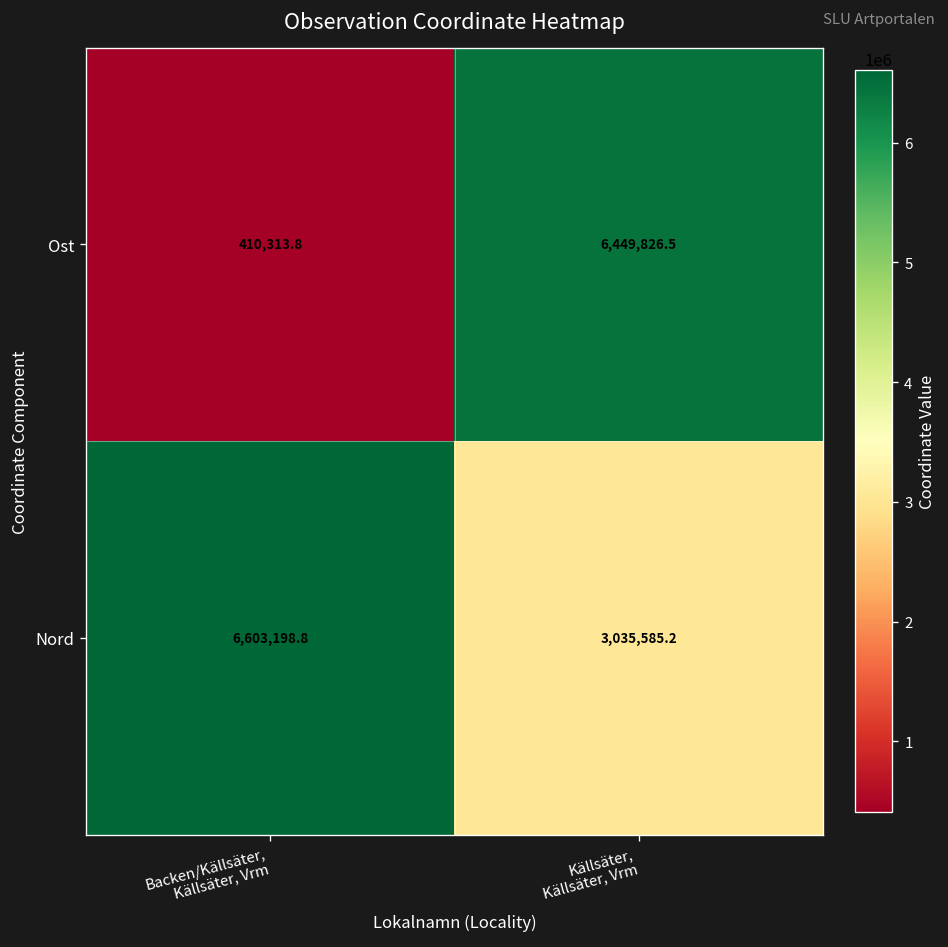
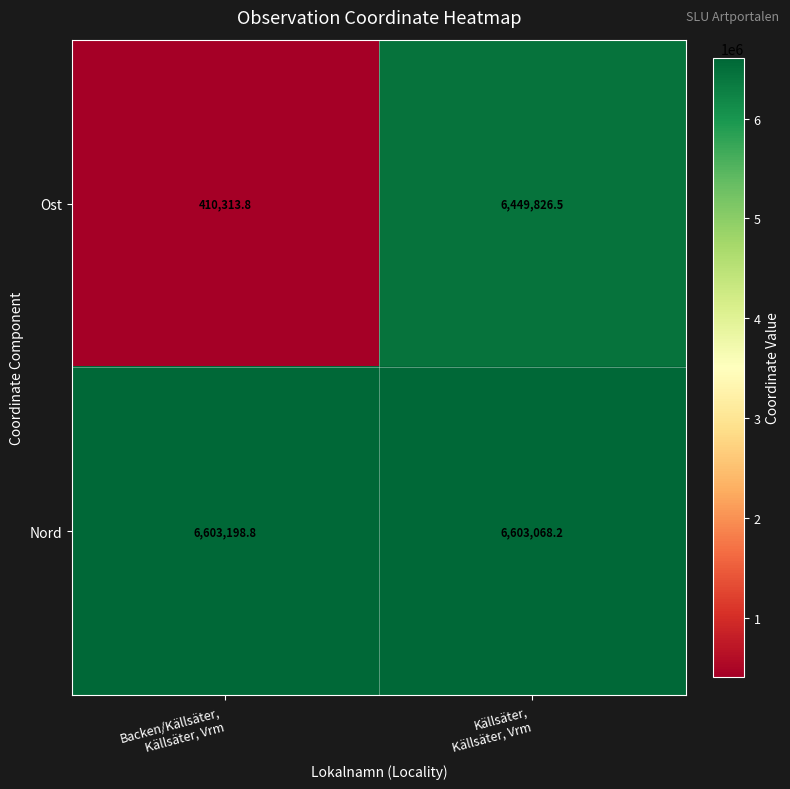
  {
    "Ost": {
      "Backen/Källsäter, Källsäter, Vrm": "410,313.8",
      "Källsäter, Källsäter, Vrm": "6,449,826.5"
    },
    "Nord": {
      "Backen/Källsäter, Källsäter, Vrm": "6,603,198.8",
-     "Källsäter, Källsäter, Vrm": "3,035,585.2"
+     "Källsäter, Källsäter, Vrm": "6,603,068.2"
    }
  }
